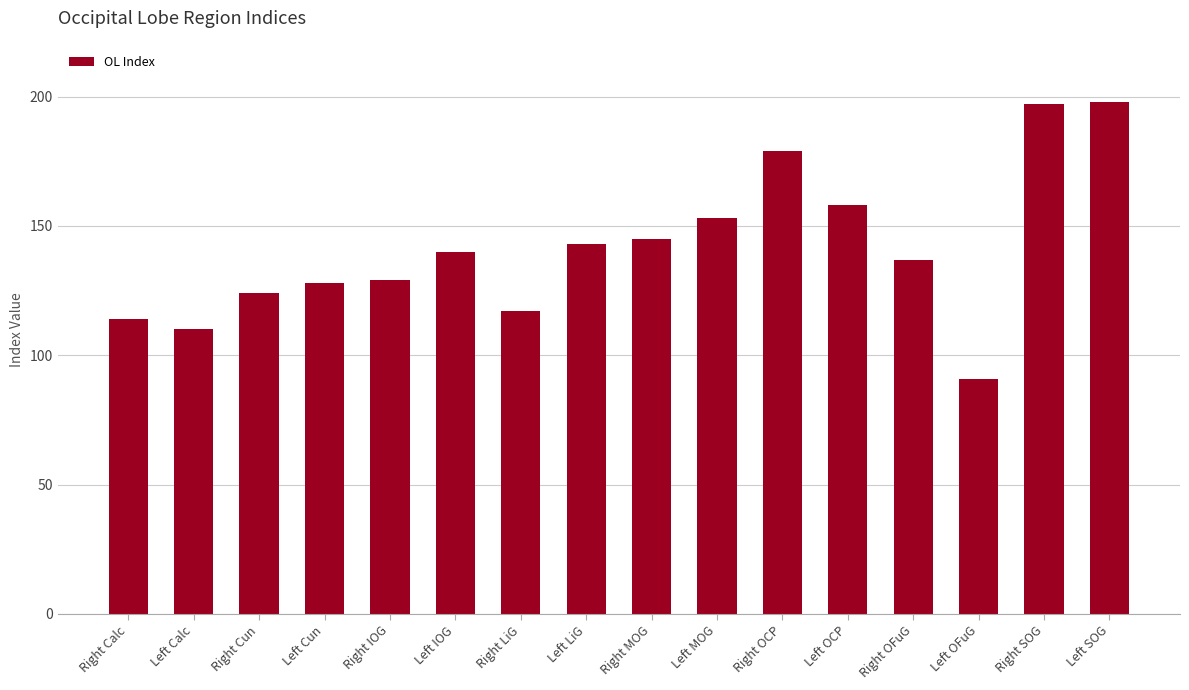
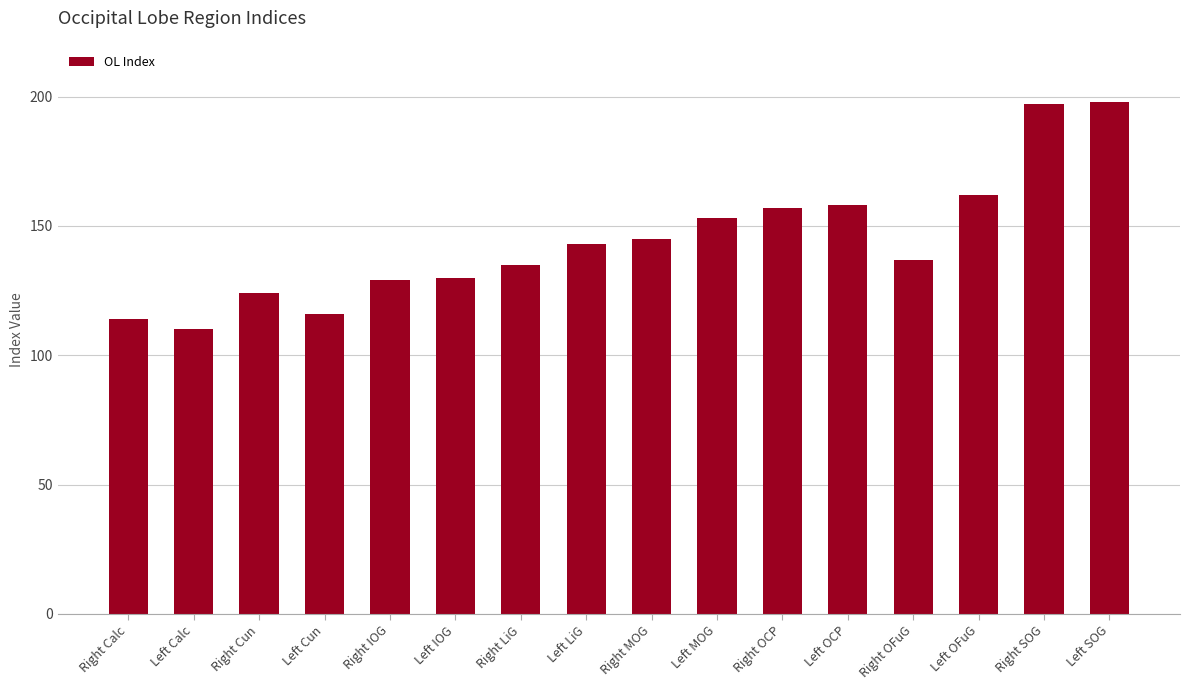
  {
    "Right Calc": 114,
    "Left Calc": 110,
    "Right Cun": 124,
-   "Left Cun": 128,
+   "Left Cun": 116,
    "Right IOG": 129,
-   "Left IOG": 140,
-   "Right LiG": 117,
+   "Left IOG": 130,
+   "Right LiG": 135,
    "Left LiG": 143,
    "Right MOG": 145,
    "Left MOG": 153,
-   "Right OCP": 179,
+   "Right OCP": 157,
    "Left OCP": 158,
    "Right OFuG": 137,
-   "Left OFuG": 91,
+   "Left OFuG": 162,
    "Right SOG": 197,
    "Left SOG": 198
  }
